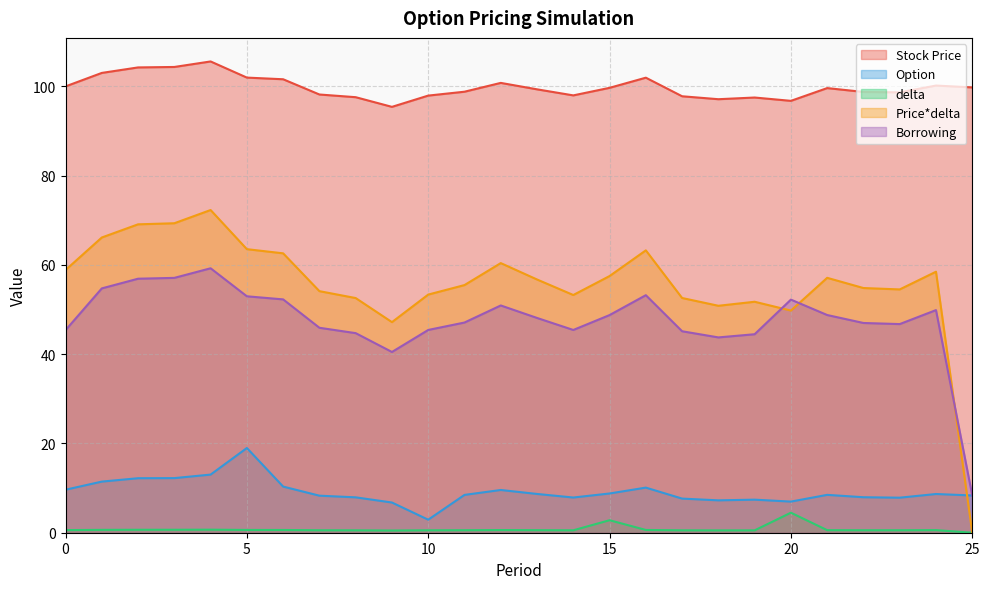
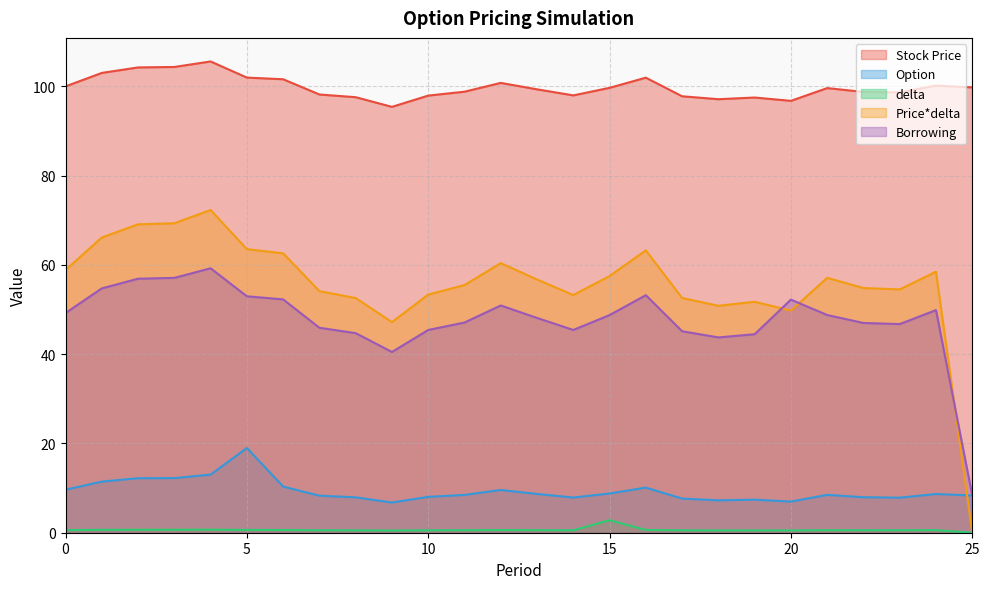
  {
    "Option": {
      "0": 10,
      "5": 19,
-     "10": 3,
+     "10": 8,
      "15": 9,
      "20": 7
    },
    "delta": {
      "0": 1,
      "5": 1,
      "10": 1,
      "15": 3,
-     "20": 4
+     "20": 1
    },
    "Borrowing": {
-     "0": 45,
+     "0": 49,
      "5": 53,
      "10": 45,
      "15": 49,
      "20": 52
    }
  }
